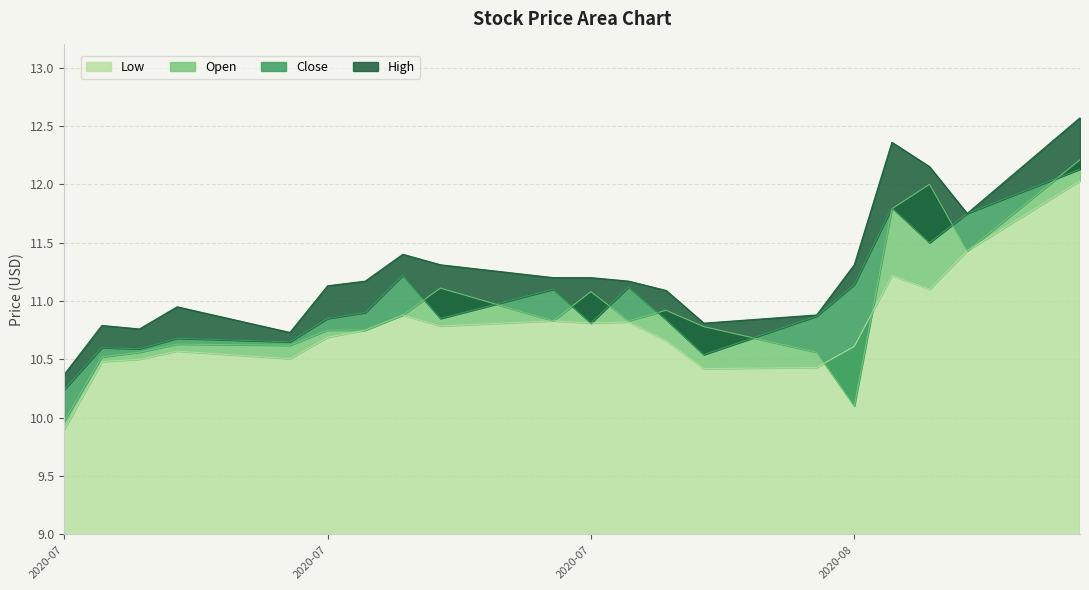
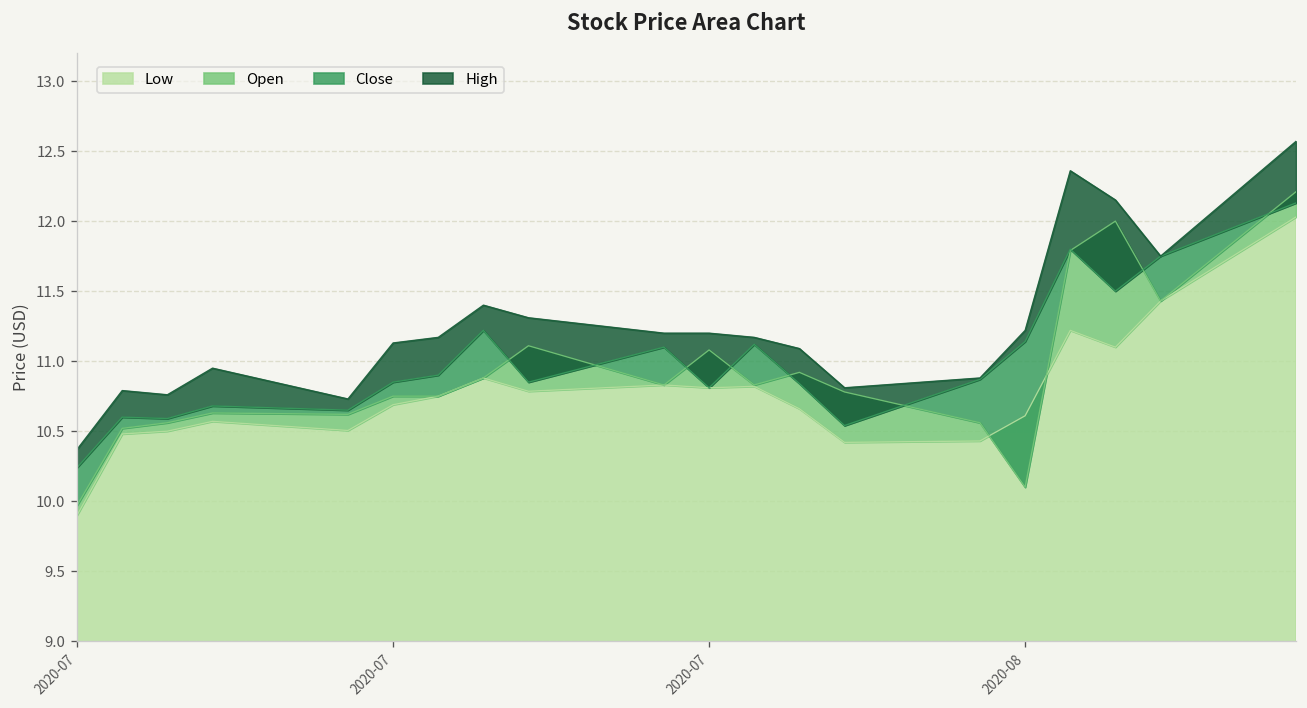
  {
    "High": {
-     "2020-08": 11.31
+     "2020-08": 11.22
    }
  }
